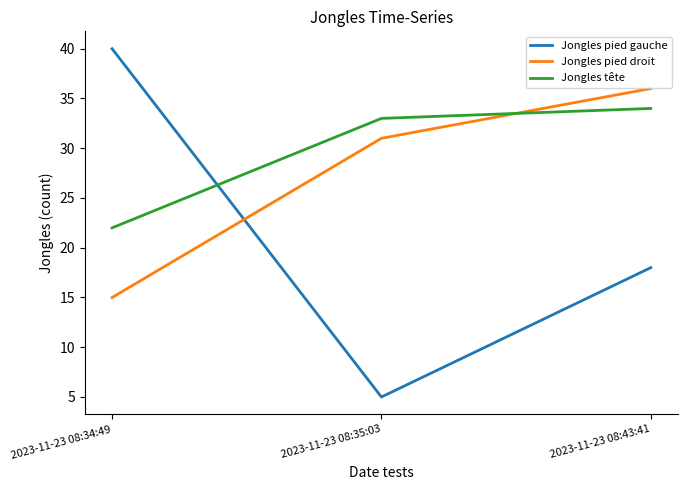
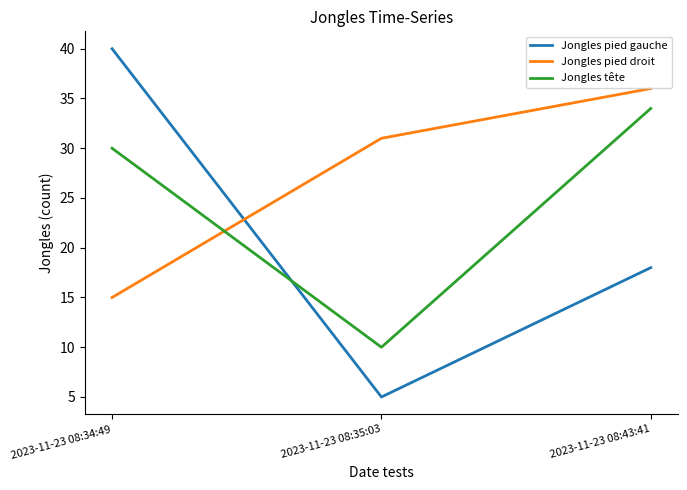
  {
    "Jongles pied gauche": {
      "2023-11-23 08:34:49": 40,
      "2023-11-23 08:35:03": 5,
      "2023-11-23 08:43:41": 18
    },
    "Jongles pied droit": {
      "2023-11-23 08:34:49": 15,
      "2023-11-23 08:35:03": 31,
      "2023-11-23 08:43:41": 36
    },
    "Jongles tête": {
-     "2023-11-23 08:34:49": 22,
-     "2023-11-23 08:35:03": 33,
+     "2023-11-23 08:34:49": 30,
+     "2023-11-23 08:35:03": 10,
      "2023-11-23 08:43:41": 34
    }
  }
